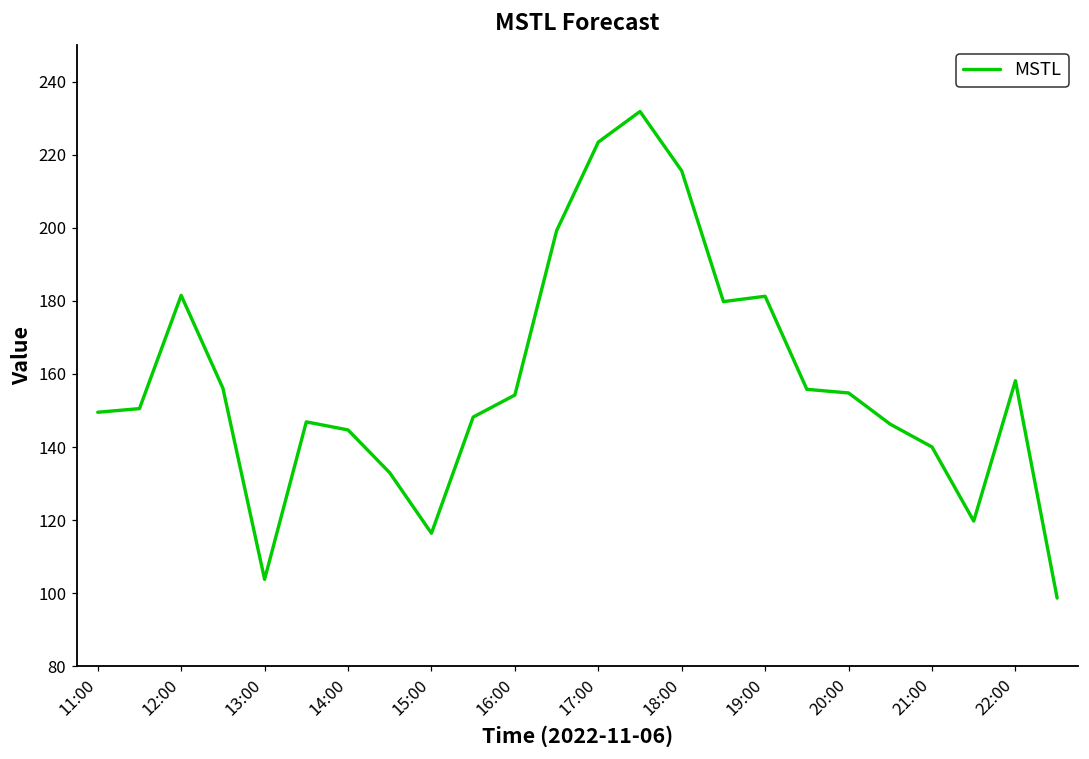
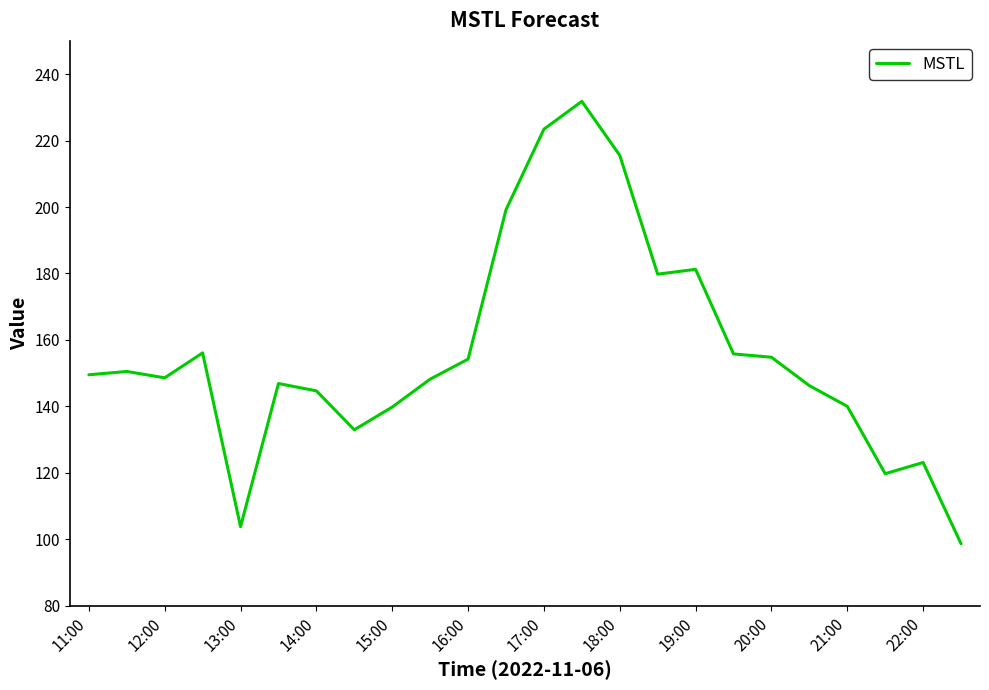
  {
    "11:00": 150,
-   "12:00": 181,
+   "12:00": 149,
    "13:00": 104,
    "14:00": 145,
-   "15:00": 116,
+   "15:00": 140,
    "16:00": 154,
    "17:00": 223,
    "18:00": 216,
    "19:00": 181,
    "20:00": 155,
    "21:00": 140,
-   "22:00": 158
+   "22:00": 123
  }
